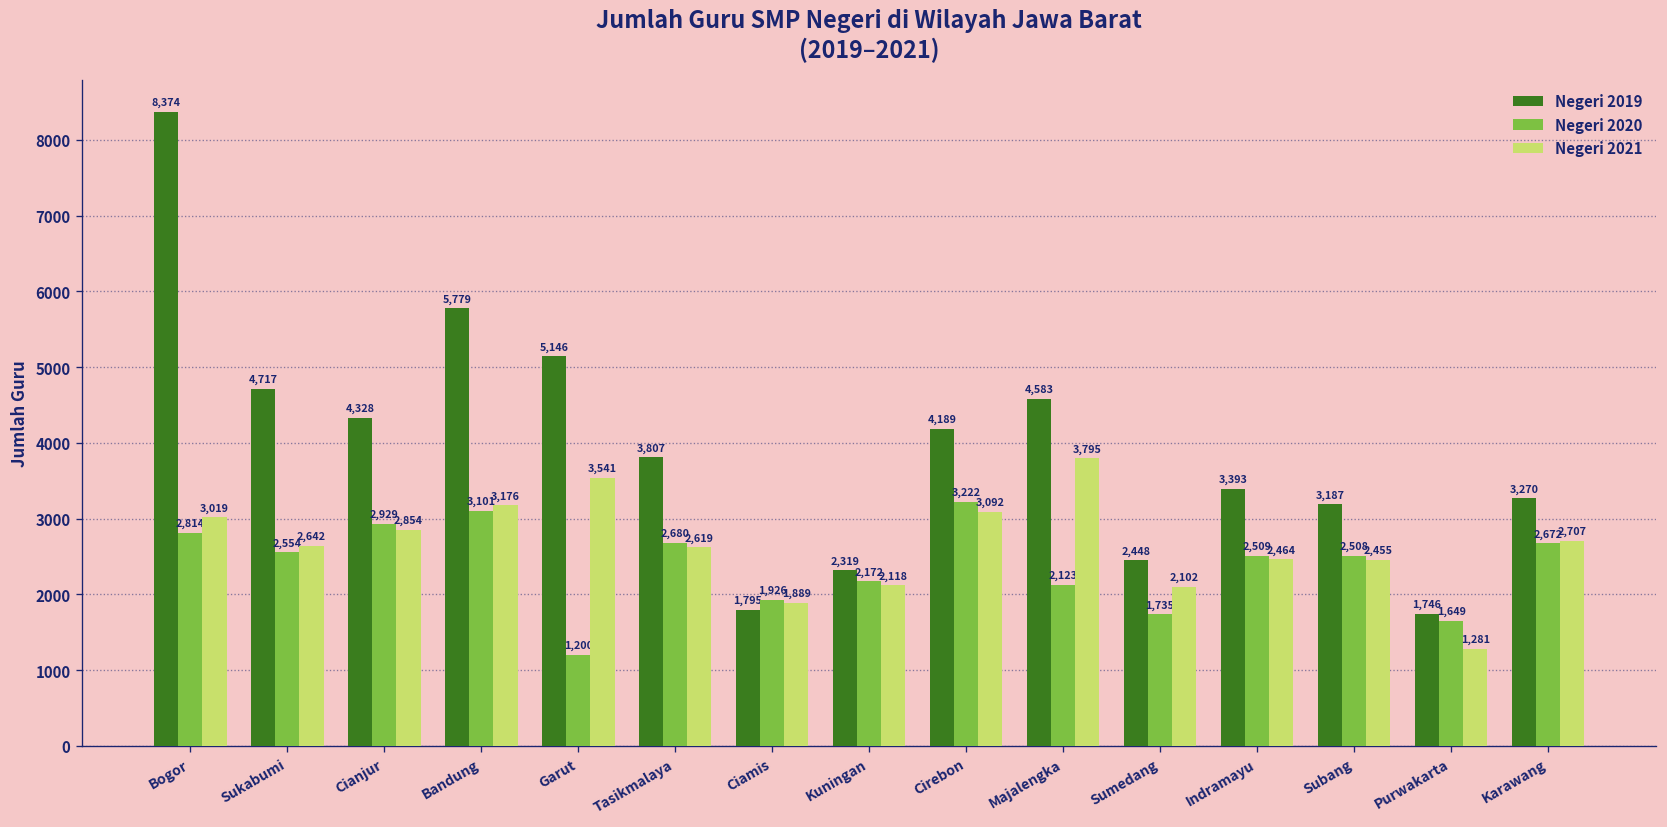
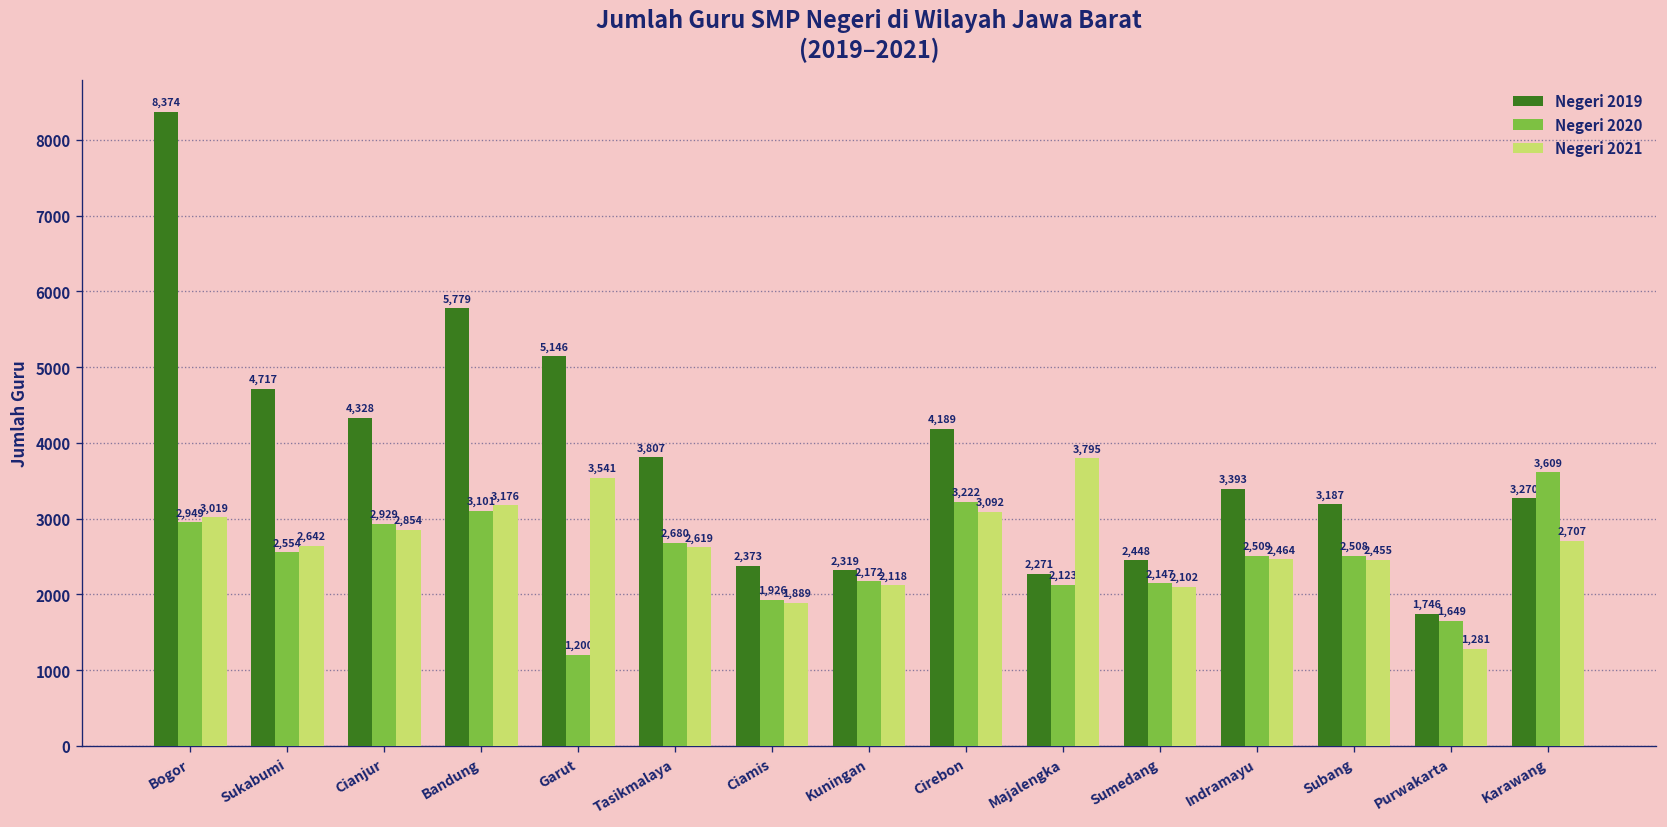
  {
    "Negeri 2019": {
      "Bogor": "8,374",
      "Sukabumi": "4,717",
      "Cianjur": "4,328",
      "Bandung": "5,779",
      "Garut": "5,146",
      "Tasikmalaya": "3,807",
-     "Ciamis": "1,795",
+     "Ciamis": "2,373",
      "Kuningan": "2,319",
      "Cirebon": "4,189",
-     "Majalengka": "4,583",
+     "Majalengka": "2,271",
      "Sumedang": "2,448",
      "Indramayu": "3,393",
      "Subang": "3,187",
      "Purwakarta": "1,746",
      "Karawang": "3,270"
    },
    "Negeri 2020": {
-     "Bogor": "2,814",
+     "Bogor": "2,949",
      "Sukabumi": "2,554",
      "Cianjur": "2,929",
      "Bandung": "3,101",
      "Garut": "1,200",
      "Tasikmalaya": "2,680",
      "Ciamis": "1,926",
      "Kuningan": "2,172",
      "Cirebon": "3,222",
      "Majalengka": "2,123",
-     "Sumedang": "1,735",
+     "Sumedang": "2,147",
      "Indramayu": "2,509",
      "Subang": "2,508",
      "Purwakarta": "1,649",
-     "Karawang": "2,672"
+     "Karawang": "3,609"
    },
    "Negeri 2021": {
      "Bogor": "3,019",
      "Sukabumi": "2,642",
      "Cianjur": "2,854",
      "Bandung": "3,176",
      "Garut": "3,541",
      "Tasikmalaya": "2,619",
      "Ciamis": "1,889",
      "Kuningan": "2,118",
      "Cirebon": "3,092",
      "Majalengka": "3,795",
      "Sumedang": "2,102",
      "Indramayu": "2,464",
      "Subang": "2,455",
      "Purwakarta": "1,281",
      "Karawang": "2,707"
    }
  }
